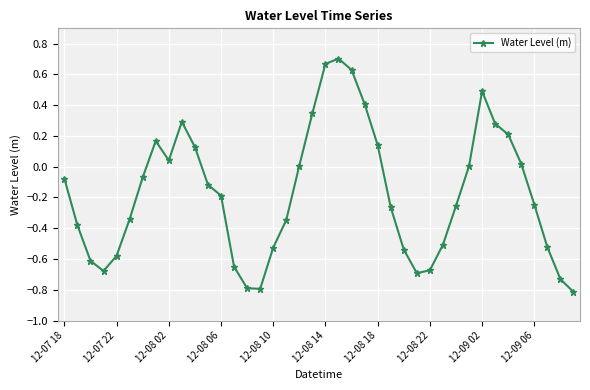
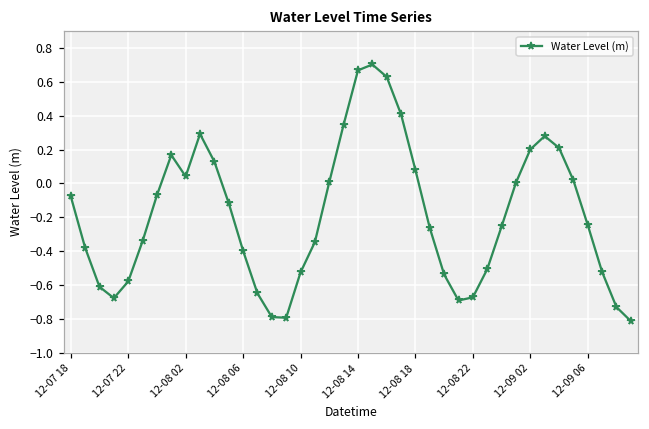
  {
    "12-07 18": -0.08,
    "12-07 22": -0.58,
    "12-08 02": 0.04,
-   "12-08 06": -0.19,
+   "12-08 06": -0.40,
    "12-08 10": -0.53,
    "12-08 14": 0.67,
-   "12-08 18": 0.14,
+   "12-08 18": 0.08,
    "12-08 22": -0.67,
-   "12-09 02": 0.49,
+   "12-09 02": 0.20,
    "12-09 06": -0.25
  }
